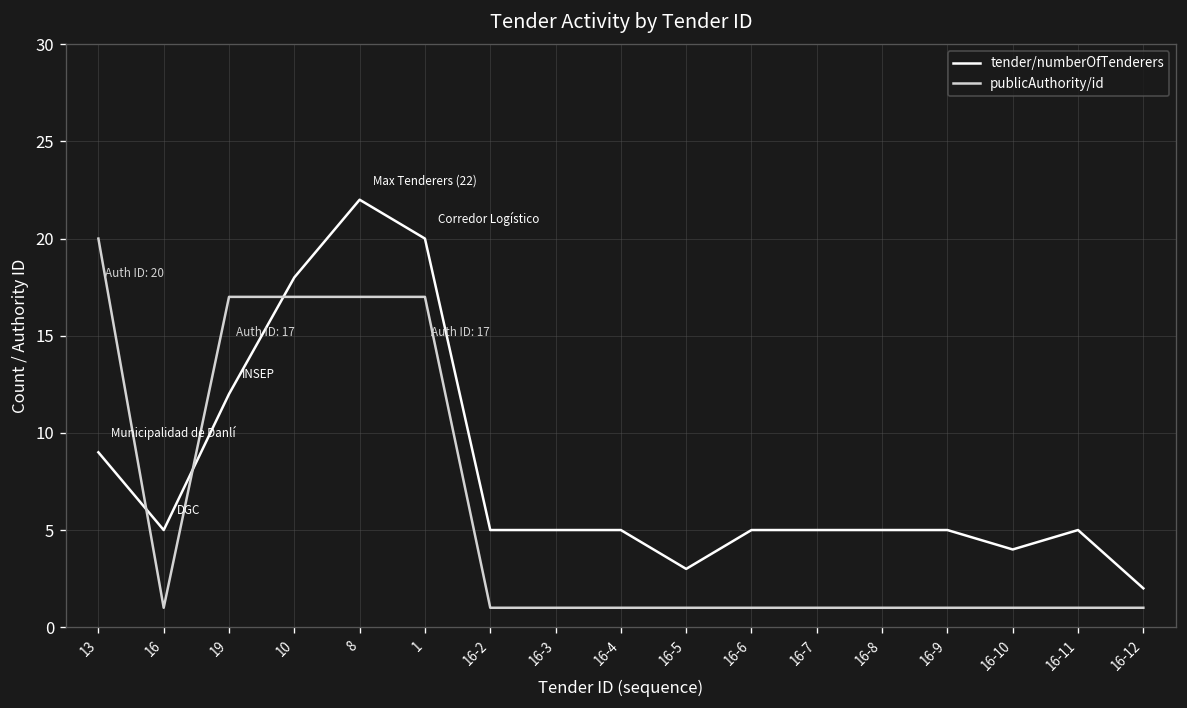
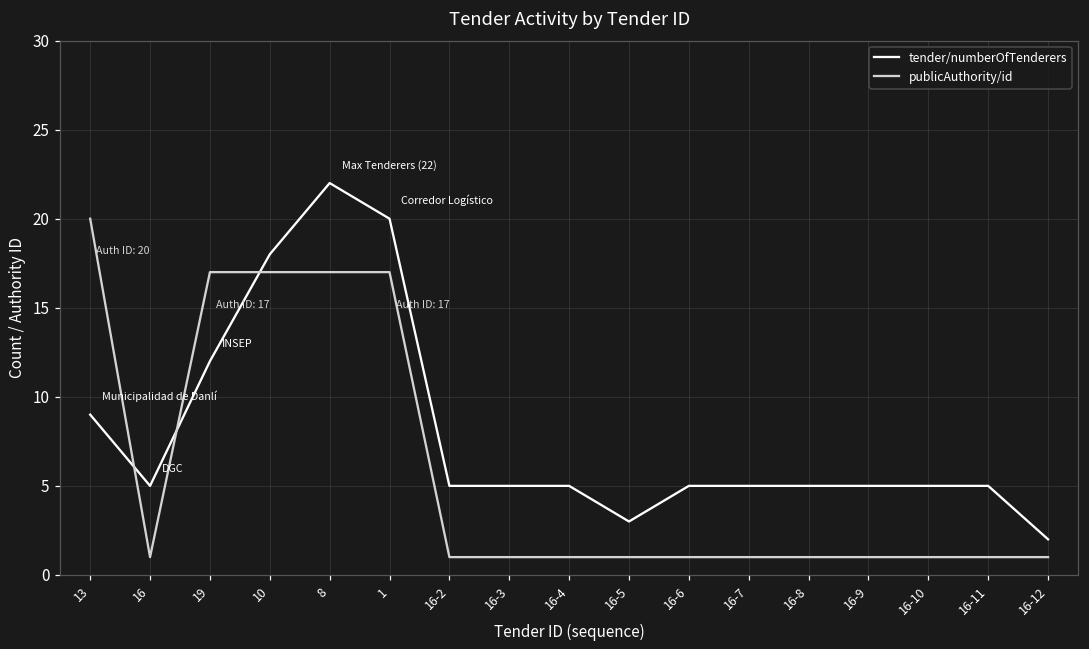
  {
    "tender/numberOfTenderers": {
      "13": 9,
      "16": 5,
      "19": 12,
      "10": 18,
      "1": 20,
      "16-2": 5,
      "16-3": 5,
      "16-4": 5,
      "16-5": 3,
      "16-6": 5,
      "16-7": 5,
      "16-8": 5,
      "16-9": 5,
-     "16-10": 4,
+     "16-10": 5,
      "16-11": 5,
      "16-12": 2
    },
    "publicAuthority/id": {
      "13": 20,
      "10": 17
    }
  }
